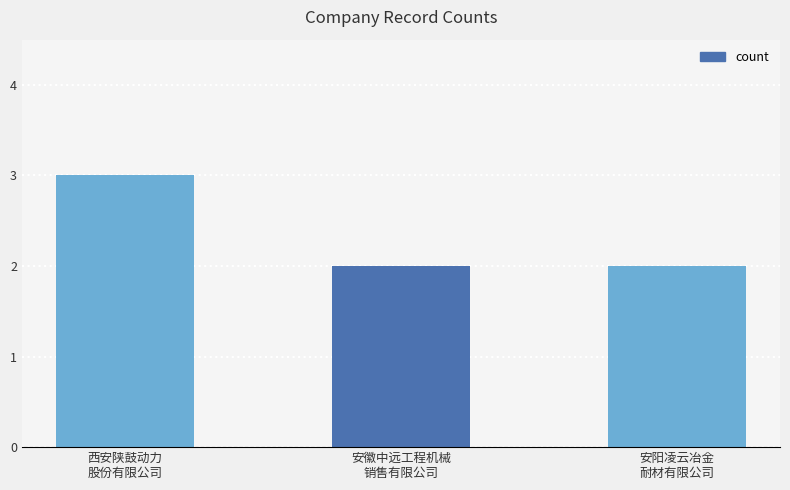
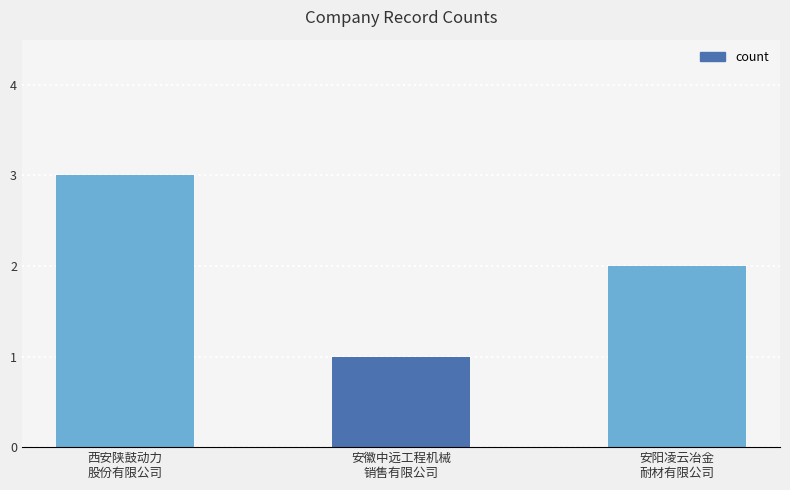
  {
    "西安陕鼓动力 股份有限公司": 3,
-   "安徽中远工程机械 销售有限公司": 2,
+   "安徽中远工程机械 销售有限公司": 1,
    "安阳凌云冶金 耐材有限公司": 2
  }
